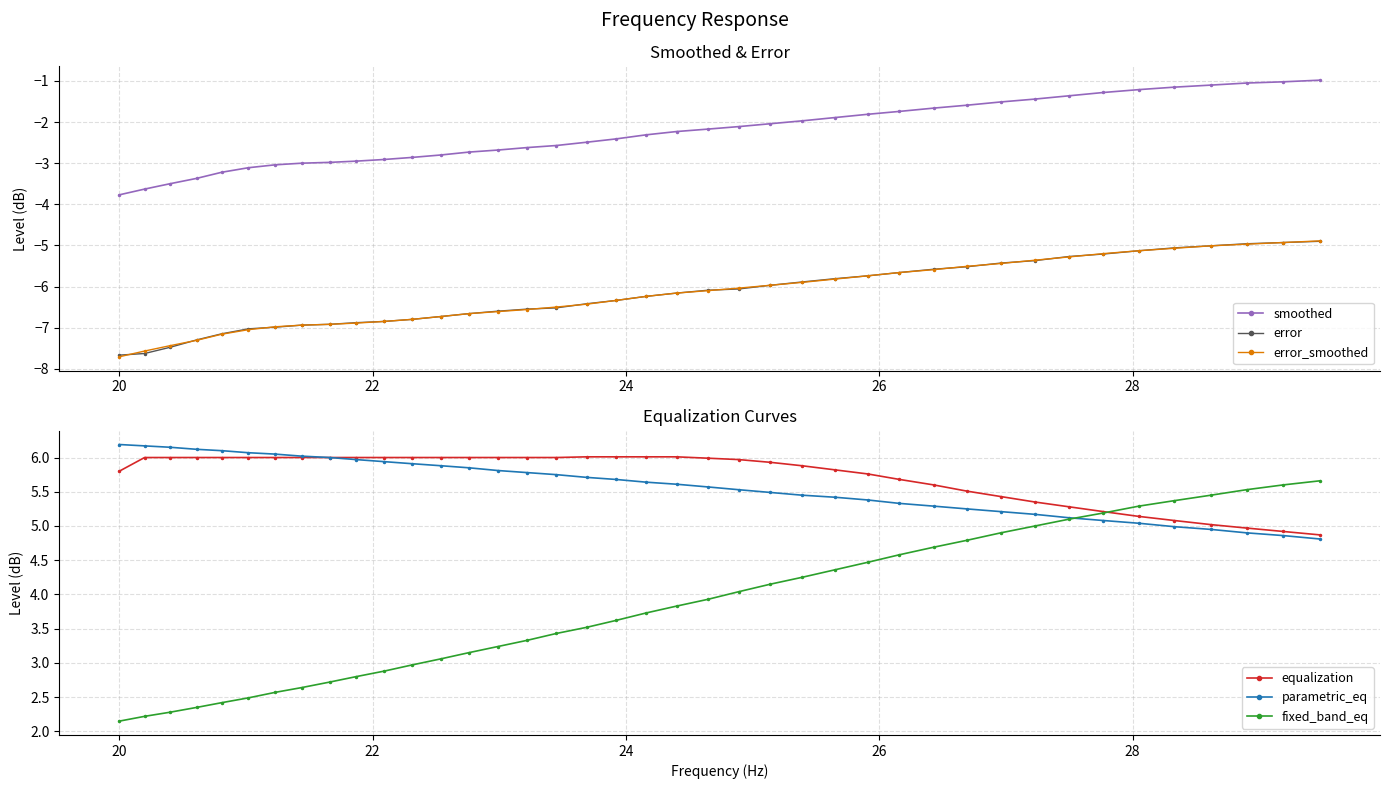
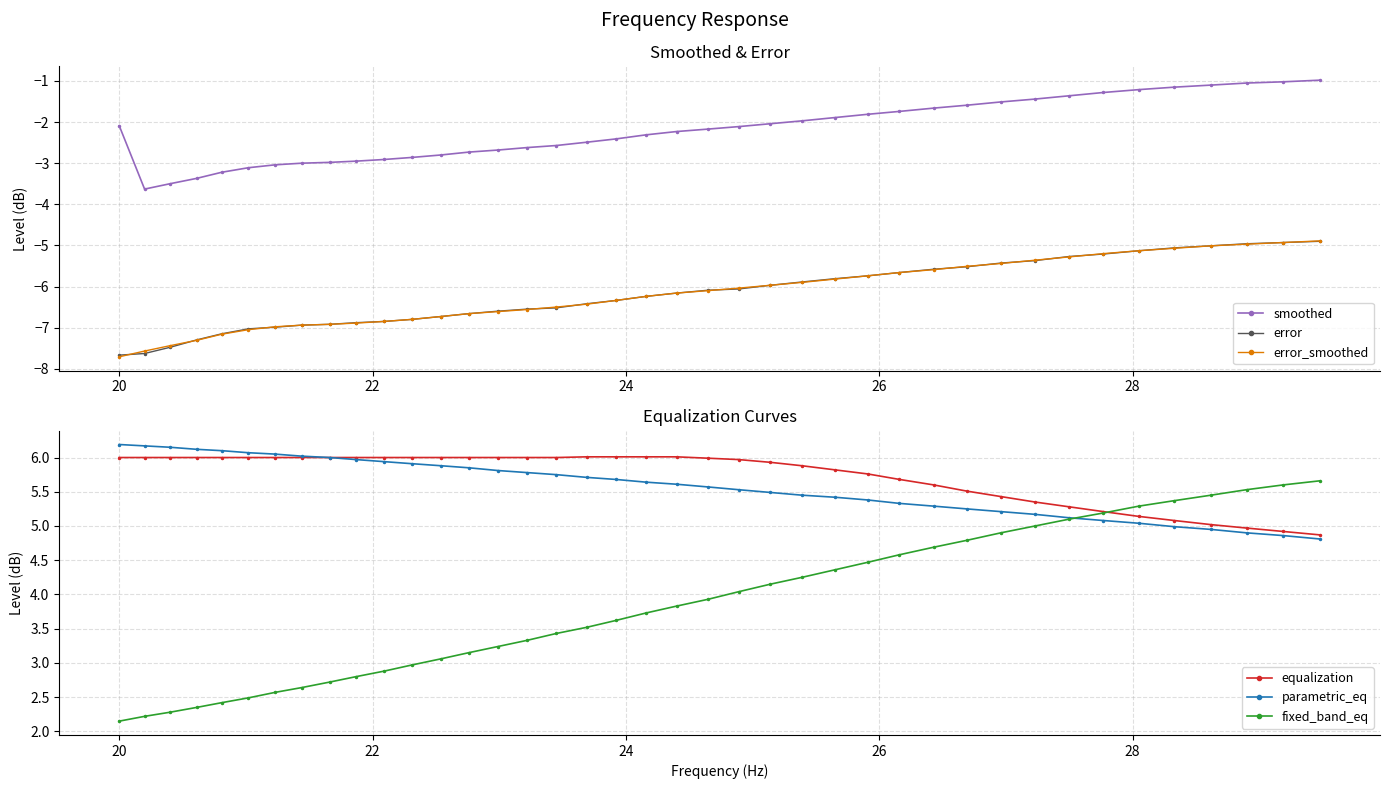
  {
    "Smoothed & Error": {
      "smoothed": {
-       "20": -3.8
+       "20": -2.1
      }
    },
    "Equalization Curves": {
      "equalization": {
-       "20": 5.8
+       "20": 6.0
      },
      "parametric_eq": {
        "20": 6.2
      },
      "fixed_band_eq": {
        "20": 2.2
      }
    }
  }
